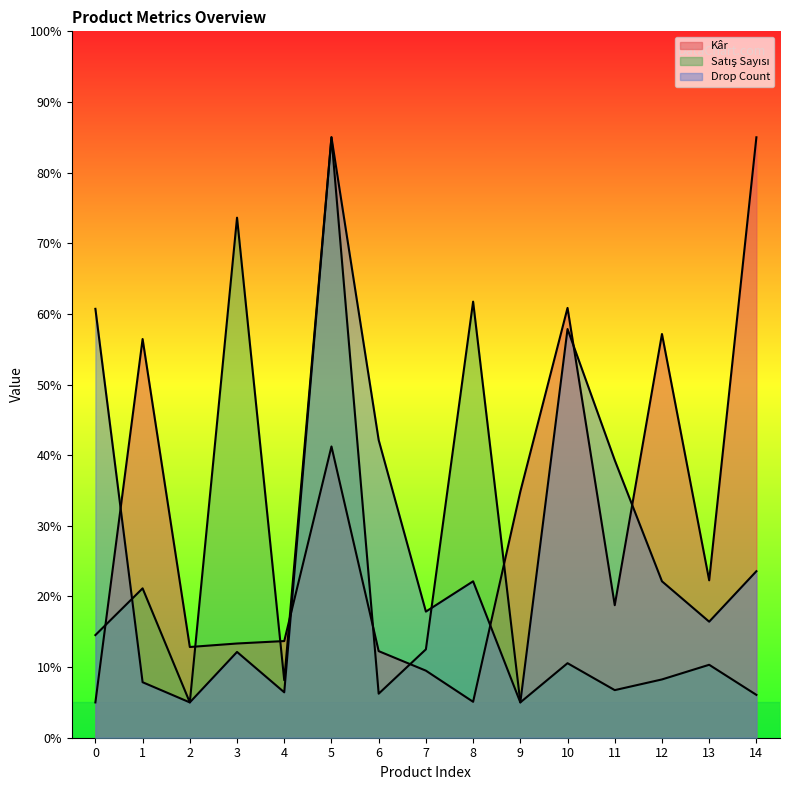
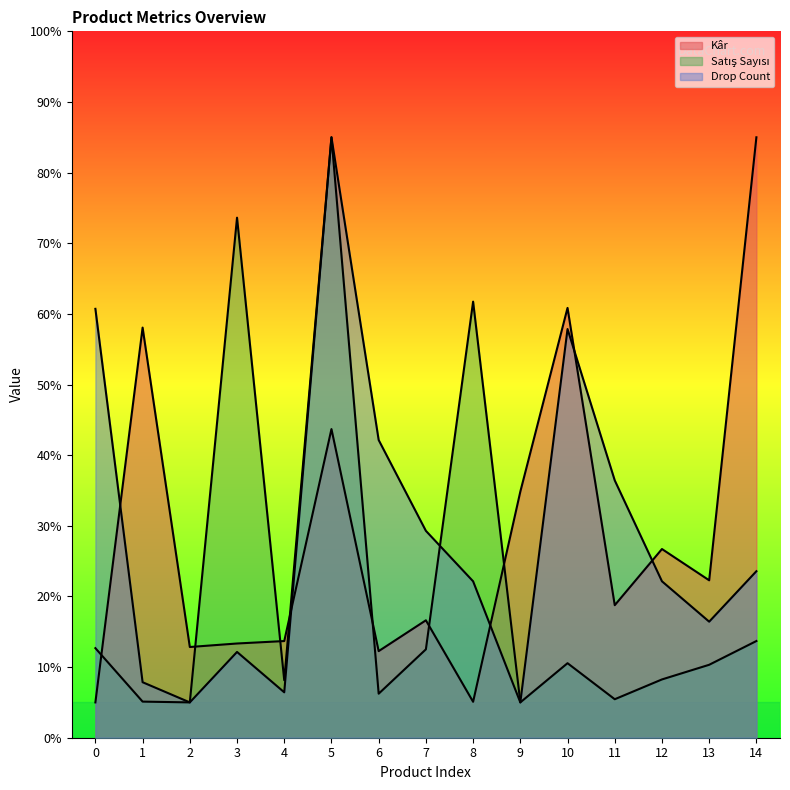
  {
    "Kâr": {
      "0": "5%",
-     "1": "56%",
+     "1": "58%",
      "2": "13%",
      "3": "13%",
      "4": "14%",
-     "5": "41%",
+     "5": "44%",
      "6": "12%",
-     "7": "9%",
+     "7": "17%",
      "8": "5%",
      "9": "35%",
      "10": "61%",
      "11": "19%",
-     "12": "57%",
+     "12": "27%",
      "13": "22%",
      "14": "85%"
    },
    "Satış Sayısı": {
-     "0": "15%",
-     "1": "21%",
+     "0": "13%",
+     "1": "5%",
      "3": "74%",
      "4": "8%",
      "6": "6%",
      "7": "13%",
      "8": "62%",
      "10": "11%",
-     "11": "7%",
+     "11": "5%",
      "12": "8%",
      "13": "10%",
-     "14": "6%"
+     "14": "14%"
    },
    "Drop Count": {
      "0": "61%",
      "1": "8%",
      "3": "12%",
      "4": "6%",
      "6": "42%",
-     "7": "18%",
+     "7": "29%",
      "8": "22%",
      "10": "58%",
-     "11": "39%",
+     "11": "36%",
      "12": "22%",
      "13": "16%",
      "14": "24%"
    }
  }
